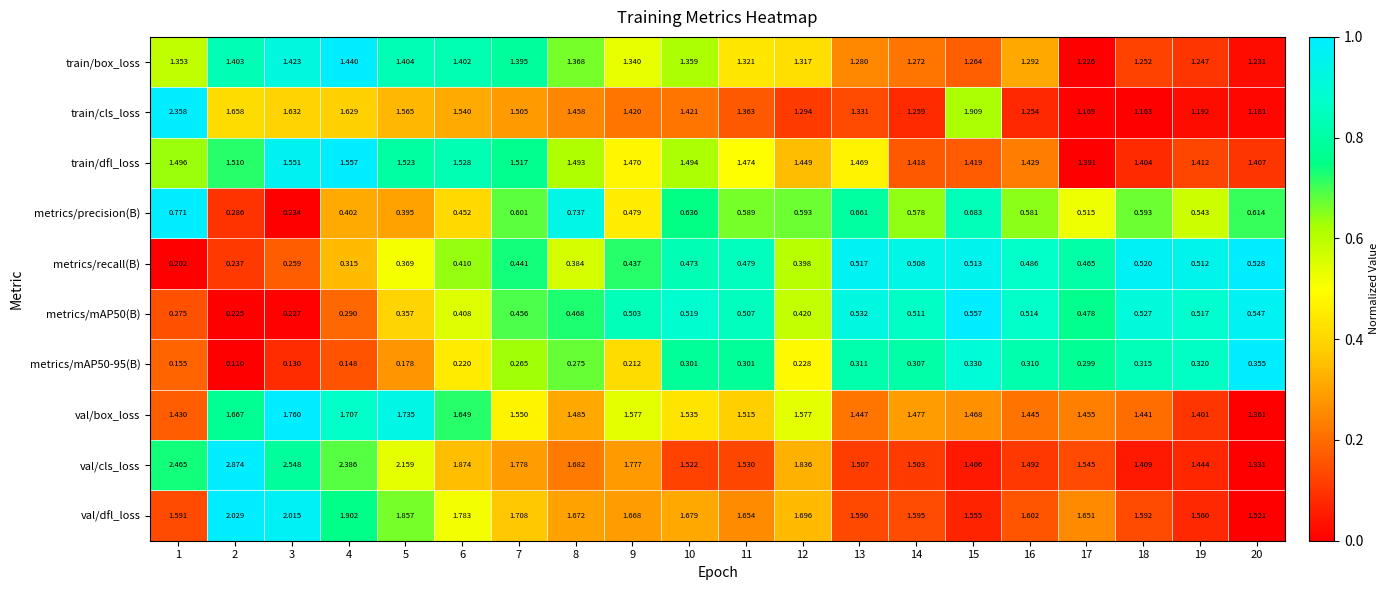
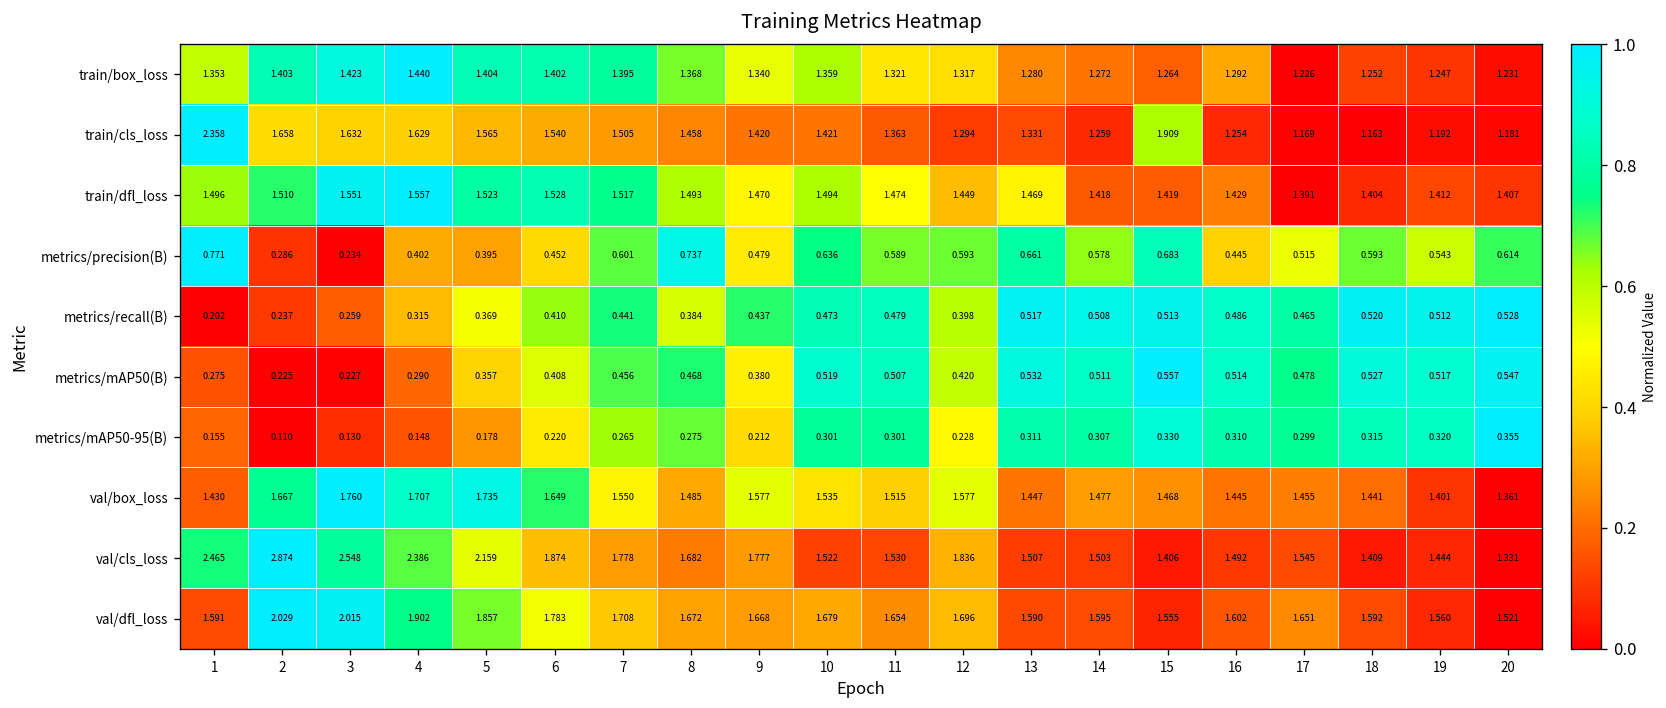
  {
    "train/box_loss": {
      "1": 1.353,
      "2": 1.403,
      "3": 1.423,
      "4": 1.440,
      "5": 1.404,
      "6": 1.402,
      "7": 1.395,
      "8": 1.368,
      "9": 1.340,
      "10": 1.359,
      "11": 1.321,
      "12": 1.317,
      "13": 1.280,
      "14": 1.272,
      "15": 1.264,
      "16": 1.292,
      "17": 1.226,
      "18": 1.252,
      "19": 1.247,
      "20": 1.231
    },
    "train/cls_loss": {
      "1": 2.358,
      "2": 1.658,
      "3": 1.632,
      "4": 1.629,
      "5": 1.565,
      "6": 1.540,
      "7": 1.505,
      "8": 1.458,
      "9": 1.420,
      "10": 1.421,
      "11": 1.363,
      "12": 1.294,
      "13": 1.331,
      "14": 1.259,
      "15": 1.909,
      "16": 1.254,
      "17": 1.169,
      "18": 1.163,
      "19": 1.192,
      "20": 1.181
    },
    "train/dfl_loss": {
      "1": 1.496,
      "2": 1.510,
      "3": 1.551,
      "4": 1.557,
      "5": 1.523,
      "6": 1.528,
      "7": 1.517,
      "8": 1.493,
      "9": 1.470,
      "10": 1.494,
      "11": 1.474,
      "12": 1.449,
      "13": 1.469,
      "14": 1.418,
      "15": 1.419,
      "16": 1.429,
      "17": 1.391,
      "18": 1.404,
      "19": 1.412,
      "20": 1.407
    },
    "metrics/precision(B)": {
      "1": 0.771,
      "2": 0.286,
      "3": 0.234,
      "4": 0.402,
      "5": 0.395,
      "6": 0.452,
      "7": 0.601,
      "8": 0.737,
      "9": 0.479,
      "10": 0.636,
      "11": 0.589,
      "12": 0.593,
      "13": 0.661,
      "14": 0.578,
      "15": 0.683,
-     "16": 0.581,
+     "16": 0.445,
      "17": 0.515,
      "18": 0.593,
      "19": 0.543,
      "20": 0.614
    },
    "metrics/recall(B)": {
      "1": 0.202,
      "2": 0.237,
      "3": 0.259,
      "4": 0.315,
      "5": 0.369,
      "6": 0.410,
      "7": 0.441,
      "8": 0.384,
      "9": 0.437,
      "10": 0.473,
      "11": 0.479,
      "12": 0.398,
      "13": 0.517,
      "14": 0.508,
      "15": 0.513,
      "16": 0.486,
      "17": 0.465,
      "18": 0.520,
      "19": 0.512,
      "20": 0.528
    },
    "metrics/mAP50(B)": {
      "1": 0.275,
      "2": 0.225,
      "3": 0.227,
      "4": 0.290,
      "5": 0.357,
      "6": 0.408,
      "7": 0.456,
      "8": 0.468,
-     "9": 0.503,
+     "9": 0.380,
      "10": 0.519,
      "11": 0.507,
      "12": 0.420,
      "13": 0.532,
      "14": 0.511,
      "15": 0.557,
      "16": 0.514,
      "17": 0.478,
      "18": 0.527,
      "19": 0.517,
      "20": 0.547
    },
    "metrics/mAP50-95(B)": {
      "1": 0.155,
      "2": 0.110,
      "3": 0.130,
      "4": 0.148,
      "5": 0.178,
      "6": 0.220,
      "7": 0.265,
      "8": 0.275,
      "9": 0.212,
      "10": 0.301,
      "11": 0.301,
      "12": 0.228,
      "13": 0.311,
      "14": 0.307,
      "15": 0.330,
      "16": 0.310,
      "17": 0.299,
      "18": 0.315,
      "19": 0.320,
      "20": 0.355
    },
    "val/box_loss": {
      "1": 1.430,
      "2": 1.667,
      "3": 1.760,
      "4": 1.707,
      "5": 1.735,
      "6": 1.649,
      "7": 1.550,
      "8": 1.485,
      "9": 1.577,
      "10": 1.535,
      "11": 1.515,
      "12": 1.577,
      "13": 1.447,
      "14": 1.477,
      "15": 1.468,
      "16": 1.445,
      "17": 1.455,
      "18": 1.441,
      "19": 1.401,
      "20": 1.361
    },
    "val/cls_loss": {
      "1": 2.465,
      "2": 2.874,
      "3": 2.548,
      "4": 2.386,
      "5": 2.159,
      "6": 1.874,
      "7": 1.778,
      "8": 1.682,
      "9": 1.777,
      "10": 1.522,
      "11": 1.530,
      "12": 1.836,
      "13": 1.507,
      "14": 1.503,
      "15": 1.406,
      "16": 1.492,
      "17": 1.545,
      "18": 1.409,
      "19": 1.444,
      "20": 1.331
    },
    "val/dfl_loss": {
      "1": 1.591,
      "2": 2.029,
      "3": 2.015,
      "4": 1.902,
      "5": 1.857,
      "6": 1.783,
      "7": 1.708,
      "8": 1.672,
      "9": 1.668,
      "10": 1.679,
      "11": 1.654,
      "12": 1.696,
      "13": 1.590,
      "14": 1.595,
      "15": 1.555,
      "16": 1.602,
      "17": 1.651,
      "18": 1.592,
      "19": 1.560,
      "20": 1.521
    }
  }
